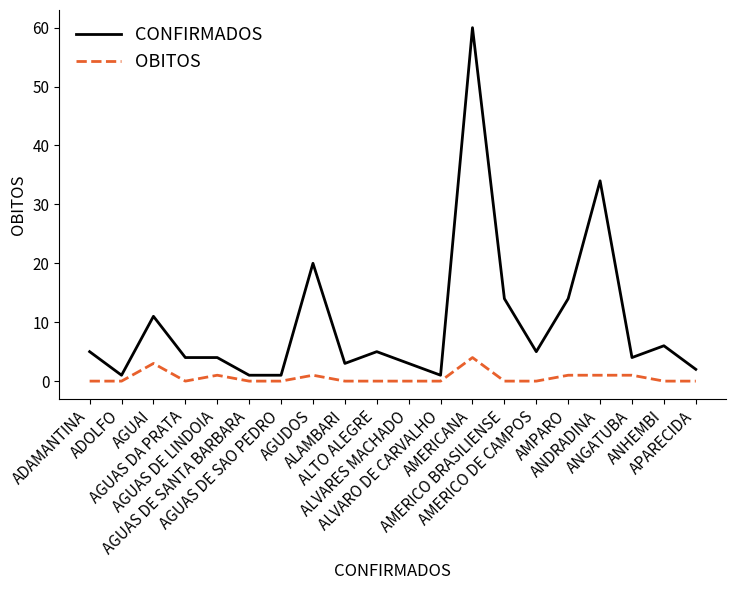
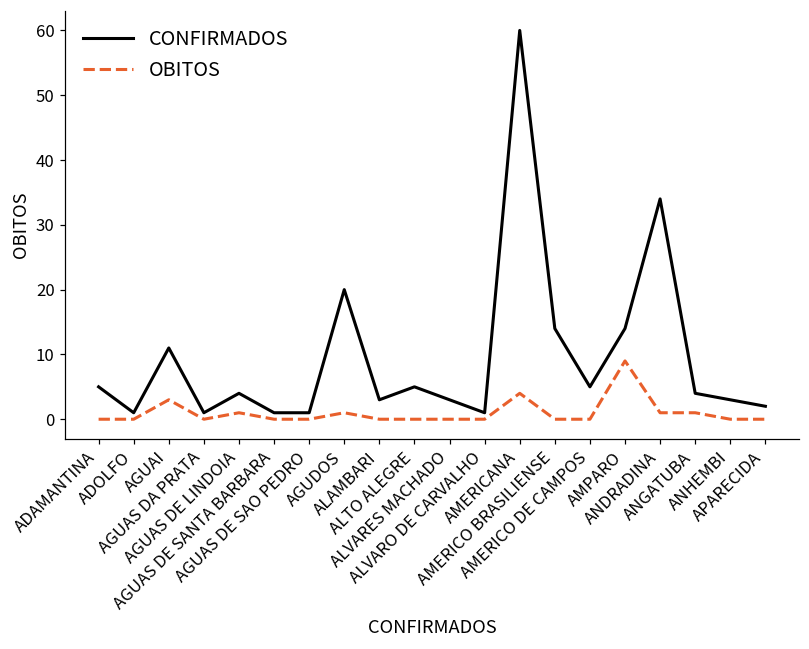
  {
    "CONFIRMADOS": {
      "ADAMANTINA": 5,
      "ADOLFO": 1,
      "AGUAI": 11,
-     "AGUAS DA PRATA": 4,
+     "AGUAS DA PRATA": 1,
      "AGUAS DE LINDOIA": 4,
      "AGUAS DE SANTA BARBARA": 1,
      "AGUAS DE SAO PEDRO": 1,
      "AGUDOS": 20,
      "ALAMBARI": 3,
      "ALTO ALEGRE": 5,
      "ALVARES MACHADO": 3,
      "ALVARO DE CARVALHO": 1,
      "AMERICANA": 60,
      "AMERICO BRASILIENSE": 14,
      "AMERICO DE CAMPOS": 5,
      "AMPARO": 14,
      "ANDRADINA": 34,
      "ANGATUBA": 4,
-     "ANHEMBI": 6,
+     "ANHEMBI": 3,
      "APARECIDA": 2
    },
    "OBITOS": {
      "ADAMANTINA": 0,
      "ADOLFO": 0,
      "AGUAI": 3,
      "AGUAS DA PRATA": 0,
      "AGUAS DE LINDOIA": 1,
      "AGUAS DE SANTA BARBARA": 0,
      "AGUAS DE SAO PEDRO": 0,
      "AGUDOS": 1,
      "ALAMBARI": 0,
      "ALTO ALEGRE": 0,
      "ALVARES MACHADO": 0,
      "ALVARO DE CARVALHO": 0,
      "AMERICANA": 4,
      "AMERICO BRASILIENSE": 0,
      "AMERICO DE CAMPOS": 0,
-     "AMPARO": 1,
+     "AMPARO": 9,
      "ANDRADINA": 1,
      "ANGATUBA": 1,
      "ANHEMBI": 0,
      "APARECIDA": 0
    }
  }
